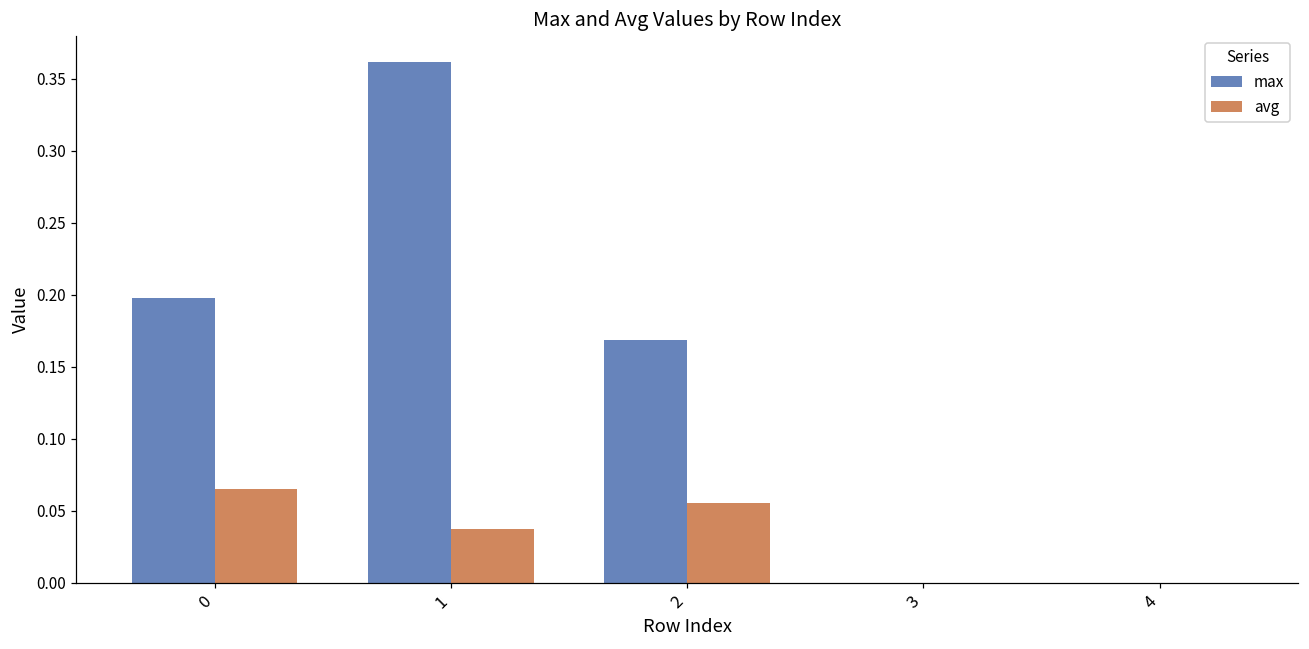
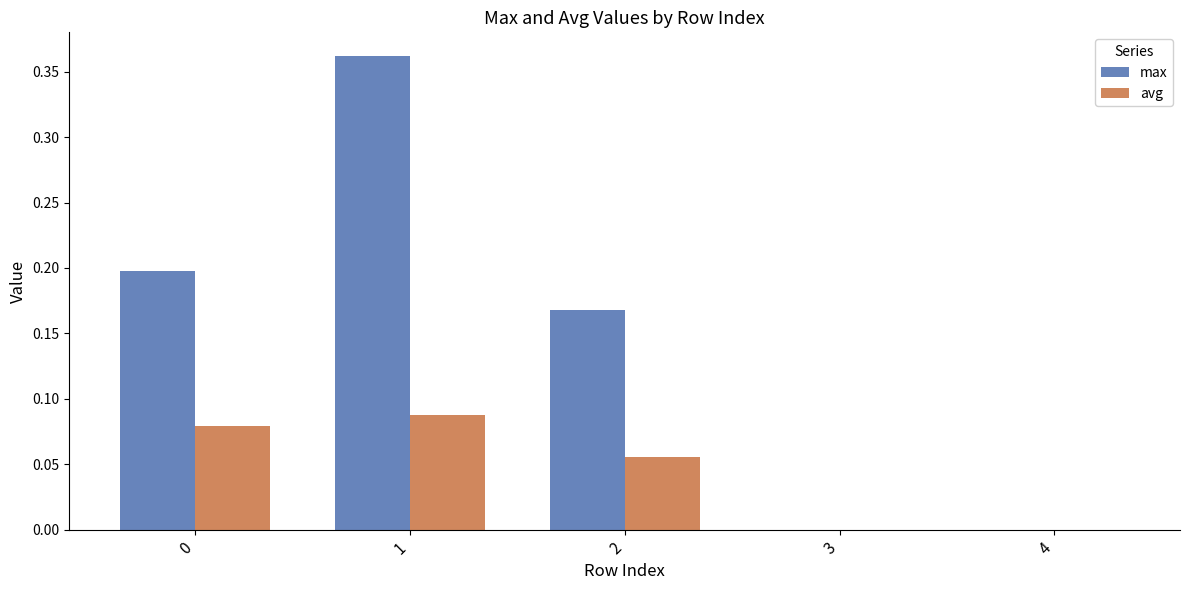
  {
    "max": {
      "0": 0.198,
      "1": 0.362,
      "2": 0.168,
      "3": 0.000,
      "4": 0.000
    },
    "avg": {
-     "0": 0.065,
-     "1": 0.037,
+     "0": 0.079,
+     "1": 0.087,
      "2": 0.056,
      "3": 0.000,
      "4": 0.000
    }
  }
